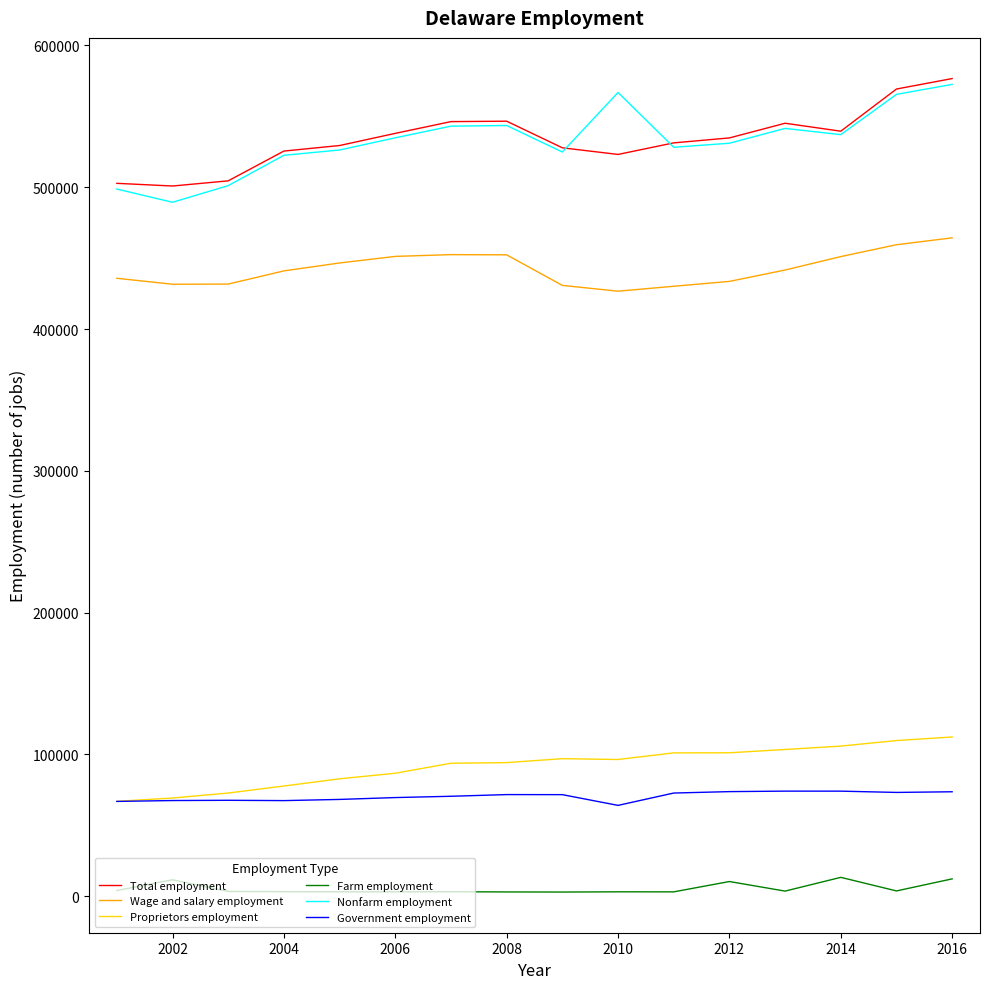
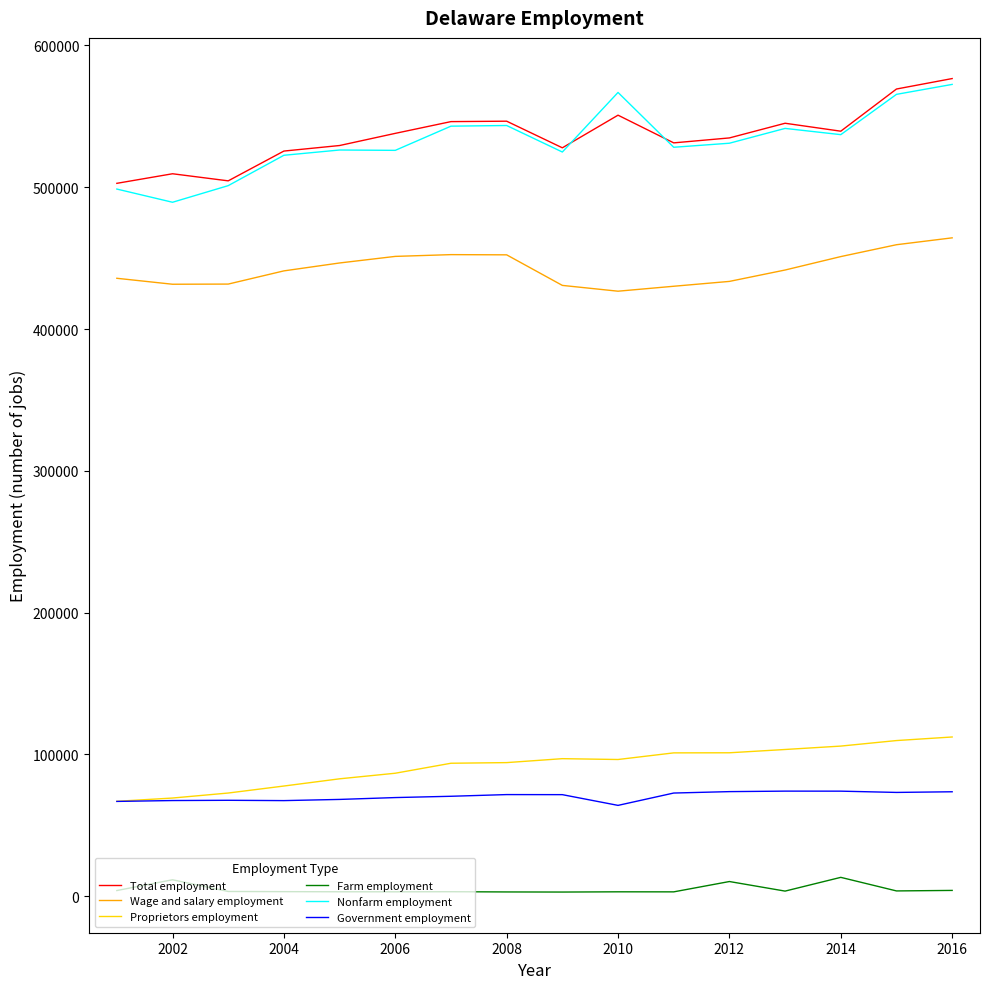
  {
    "Total employment": {
-     "2002": 501000,
+     "2002": 509000,
      "2004": 525000,
      "2006": 538000,
      "2008": 547000,
-     "2010": 523000,
+     "2010": 551000,
      "2012": 535000,
      "2014": 540000,
      "2016": 577000
    },
    "Farm employment": {
      "2008": 3000,
      "2010": 3000,
      "2012": 10000,
      "2014": 13000,
-     "2016": 12000
+     "2016": 4000
    },
    "Nonfarm employment": {
      "2002": 489000,
      "2004": 523000,
-     "2006": 535000,
+     "2006": 526000,
      "2008": 544000,
      "2010": 567000,
      "2012": 531000,
      "2014": 537000,
      "2016": 572000
    },
    "Government employment": {
      "2004": 67000,
      "2006": 70000,
      "2008": 72000,
      "2010": 64000,
      "2012": 74000,
      "2014": 74000,
      "2016": 74000
    }
  }
